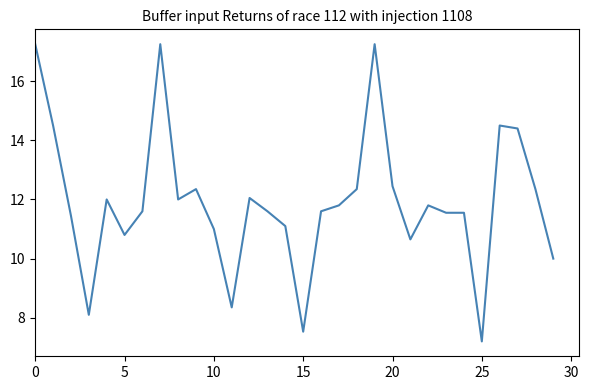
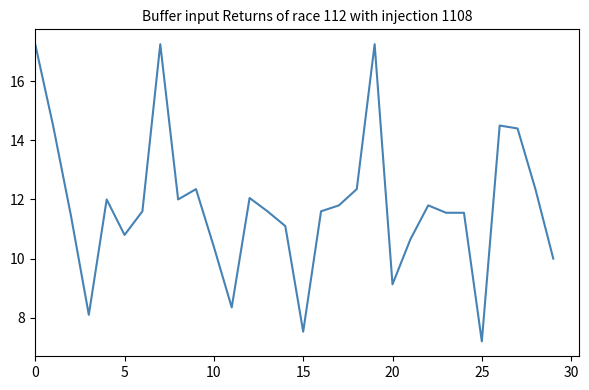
  {
    "0": 17.3,
    "5": 10.8,
-   "10": 11.0,
+   "10": 10.4,
    "15": 7.5,
-   "20": 12.5,
+   "20": 9.1,
    "25": 7.2
  }
